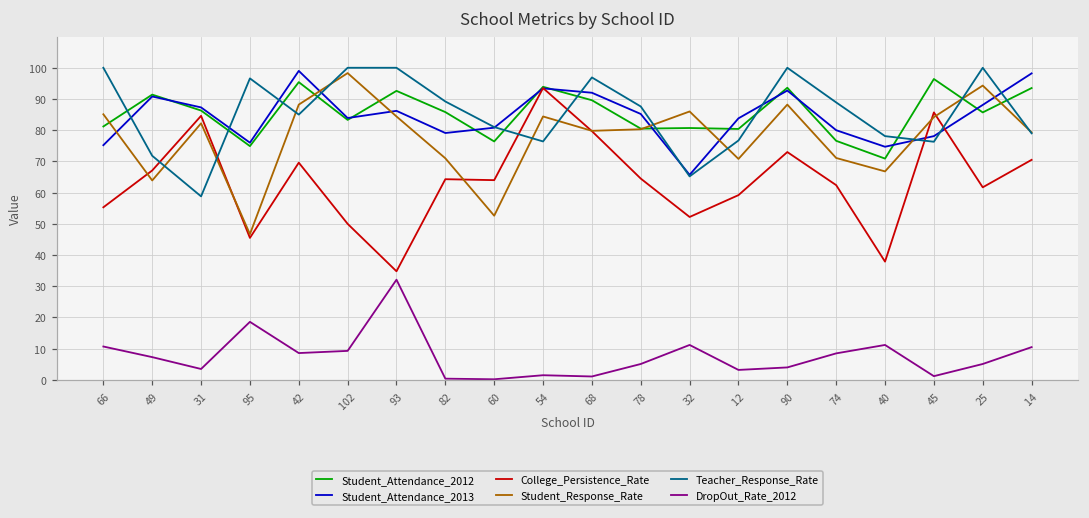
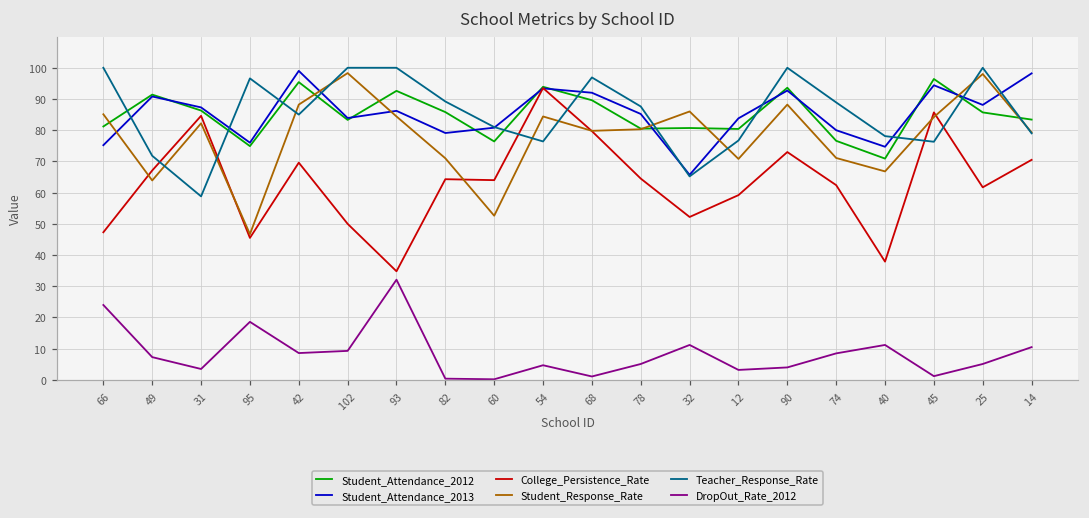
  {
    "Student_Attendance_2012": {
      "66": 81,
      "31": 86,
      "95": 75,
      "42": 95,
      "93": 93,
      "82": 86,
      "60": 76,
      "68": 90,
      "32": 81,
      "12": 80,
      "90": 94,
      "74": 77,
      "40": 71,
      "45": 96,
      "25": 86,
-     "14": 94
+     "14": 83
    },
    "Student_Attendance_2013": {
      "66": 75,
      "31": 87,
      "95": 76,
      "42": 99,
      "93": 86,
      "82": 79,
      "68": 92,
      "78": 85,
      "12": 84,
      "90": 93,
      "74": 80,
      "40": 75,
-     "45": 78,
+     "45": 94,
      "25": 88,
      "14": 98
    },
    "College_Persistence_Rate": {
-     "66": 55,
+     "66": 47,
      "49": 67,
      "31": 85,
      "95": 46,
      "42": 70,
      "102": 50,
      "93": 35,
      "82": 64,
      "60": 64,
      "78": 65,
      "32": 52,
      "12": 59,
      "90": 73,
      "74": 62,
      "40": 38,
      "45": 86,
      "25": 62,
      "14": 71
    },
    "Student_Response_Rate": {
      "66": 85,
      "49": 64,
      "31": 82,
      "95": 47,
      "42": 88,
      "102": 98,
      "93": 84,
      "82": 71,
      "60": 53,
      "54": 84,
      "32": 86,
      "12": 71,
      "90": 88,
      "74": 71,
      "40": 67,
      "45": 84,
-     "25": 94
+     "25": 98
    },
    "Teacher_Response_Rate": {
      "66": 100,
      "49": 72,
      "31": 59,
      "95": 97,
      "42": 85,
      "102": 100,
      "93": 100,
      "82": 89,
      "54": 76,
      "68": 97,
      "78": 88,
      "12": 77,
      "90": 100,
      "74": 89,
      "40": 78,
      "45": 76,
      "25": 100
    },
    "DropOut_Rate_2012": {
-     "66": 11,
+     "66": 24,
      "49": 7,
      "31": 4,
      "95": 19,
      "42": 9,
      "102": 9,
      "93": 32,
      "82": 0,
      "60": 0,
-     "54": 2,
+     "54": 5,
      "68": 1,
      "78": 5,
      "32": 11,
      "12": 3,
      "90": 4,
      "74": 9,
      "40": 11,
      "45": 1,
      "25": 5,
      "14": 11
    }
  }
